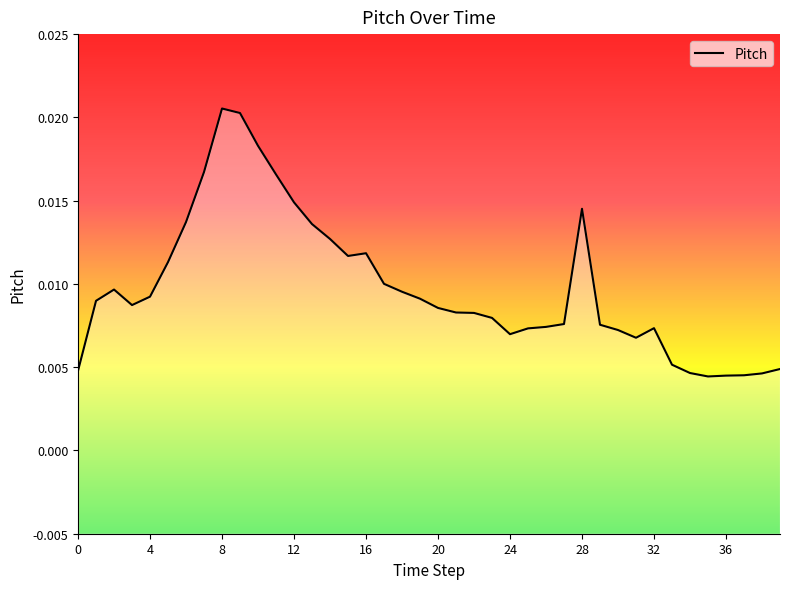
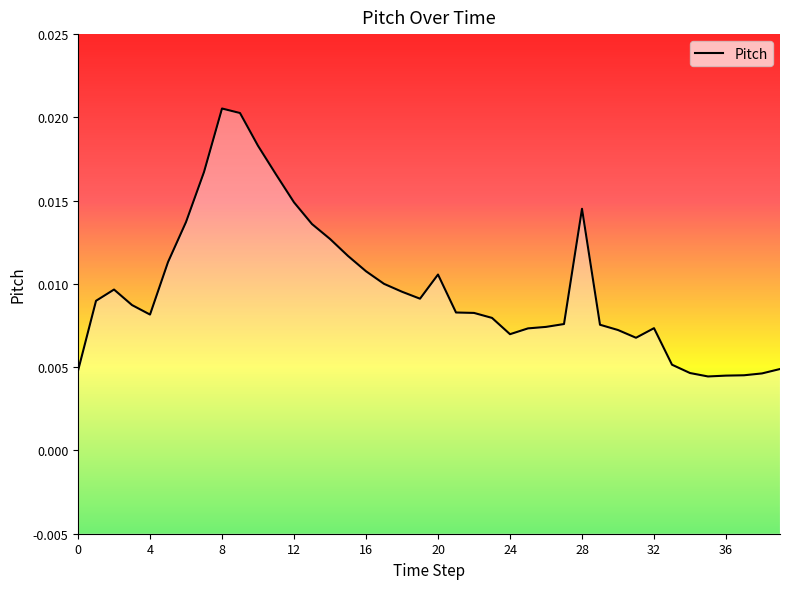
  {
    "0": 0.0048,
-   "4": 0.0092,
+   "4": 0.0082,
    "8": 0.0205,
    "12": 0.0149,
-   "16": 0.0118,
-   "20": 0.0086,
+   "16": 0.0108,
+   "20": 0.0106,
    "24": 0.0070,
    "28": 0.0145,
    "32": 0.0073,
    "36": 0.0045
  }
